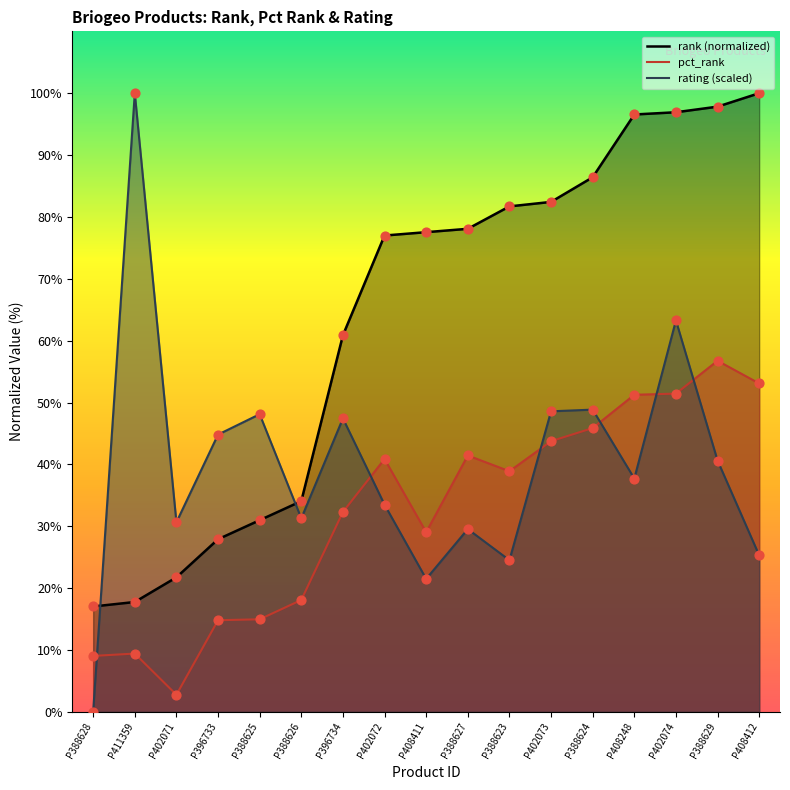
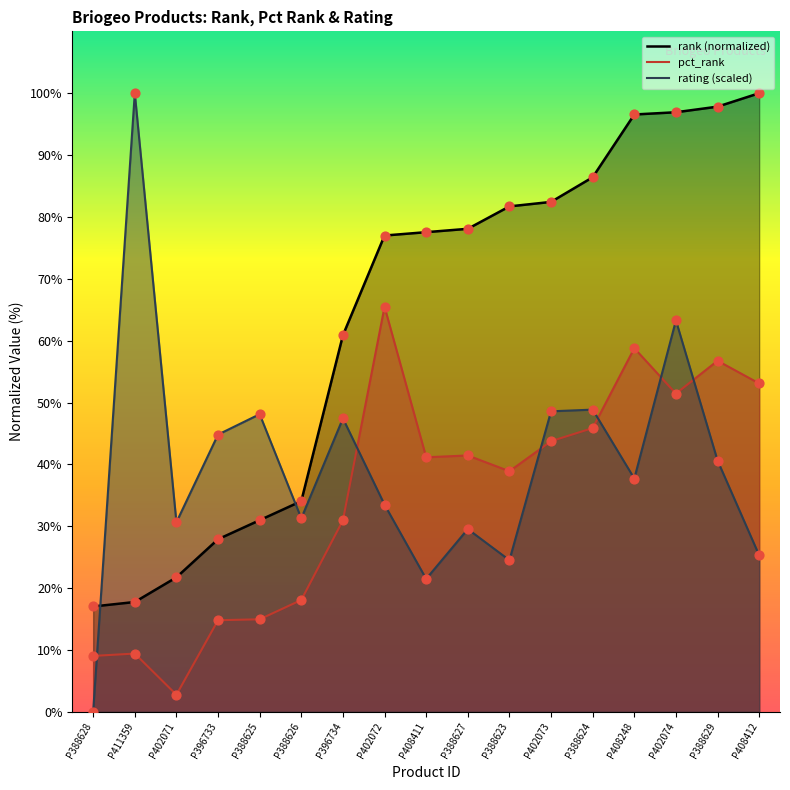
  {
    "pct_rank": {
      "P388628": "9%",
      "P411359": "9%",
      "P402071": "3%",
      "P396733": "15%",
      "P388625": "15%",
      "P388626": "18%",
-     "P396734": "32%",
-     "P402072": "41%",
-     "P408411": "29%",
+     "P396734": "31%",
+     "P402072": "65%",
+     "P408411": "41%",
      "P388627": "41%",
      "P388623": "39%",
      "P402073": "44%",
      "P388624": "46%",
-     "P408248": "51%",
+     "P408248": "59%",
      "P402074": "51%",
      "P388629": "57%",
      "P408412": "53%"
    }
  }
